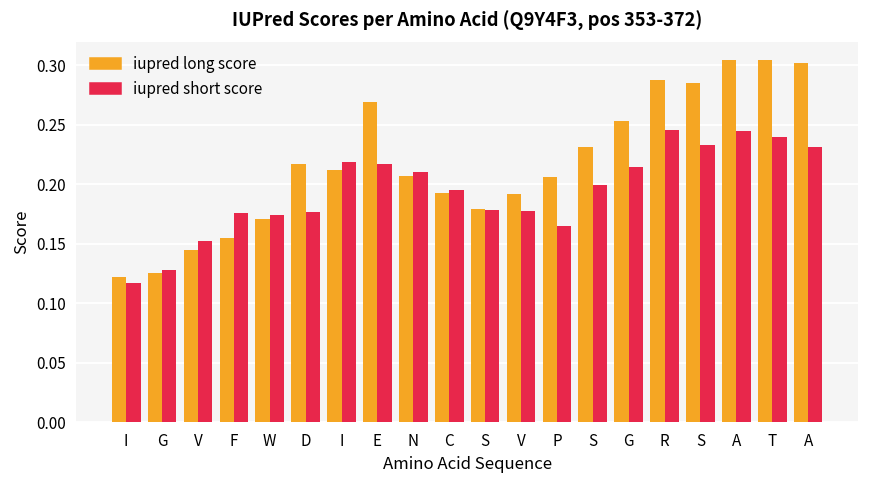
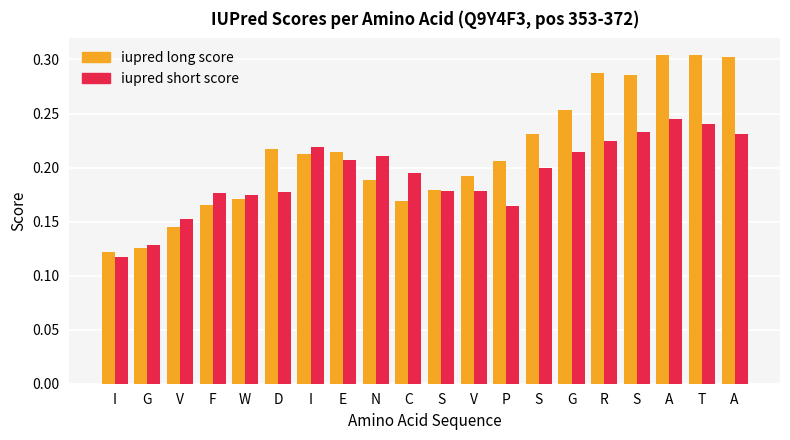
  {
    "iupred long score": {
-     "F": 0.155,
+     "F": 0.165,
      "W": 0.171,
      "D": 0.217,
-     "E": 0.270,
-     "N": 0.207,
-     "C": 0.193,
+     "E": 0.214,
+     "N": 0.189,
+     "C": 0.169,
      "P": 0.206,
      "R": 0.288,
      "T": 0.304
    },
    "iupred short score": {
      "F": 0.176,
      "W": 0.174,
      "D": 0.177,
-     "E": 0.217,
+     "E": 0.207,
      "N": 0.211,
      "C": 0.195,
      "P": 0.165,
-     "R": 0.245,
+     "R": 0.225,
      "T": 0.240
    }
  }
